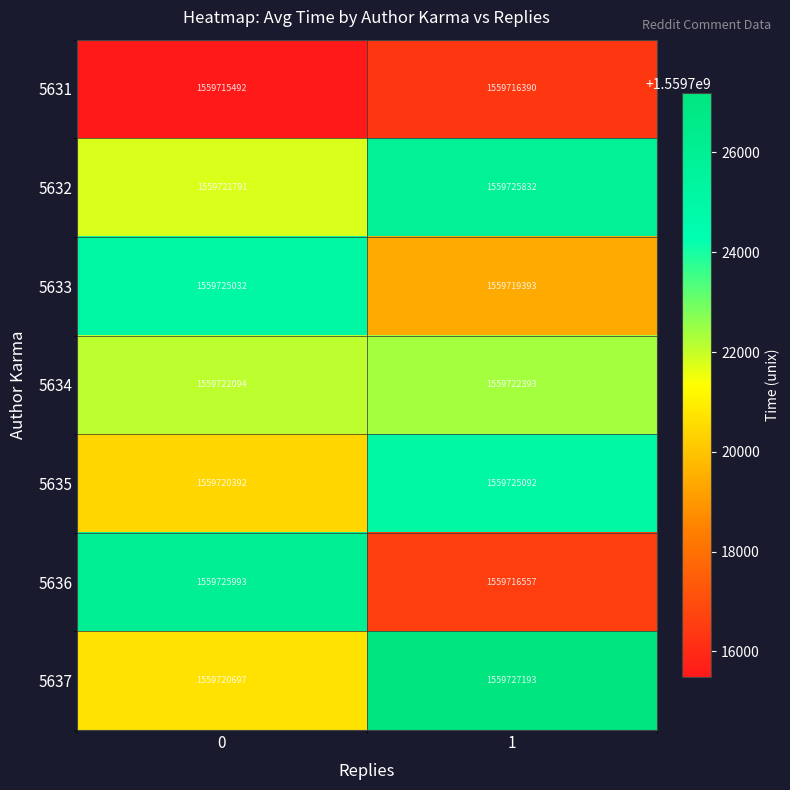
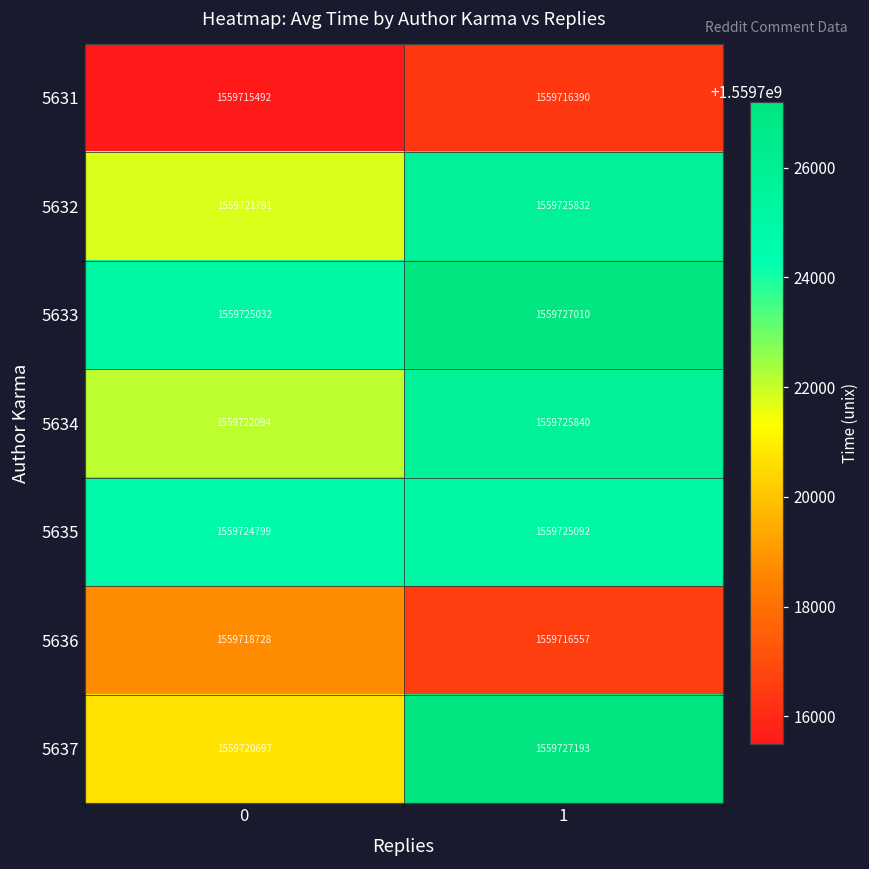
  {
    "5631": {
      "0": 1559715492,
      "1": 1559716390
    },
    "5632": {
      "0": 1559721791,
      "1": 1559725832
    },
    "5633": {
      "0": 1559725032,
-     "1": 1559719393
+     "1": 1559727010
    },
    "5634": {
      "0": 1559722094,
-     "1": 1559722393
+     "1": 1559725840
    },
    "5635": {
-     "0": 1559720392,
+     "0": 1559724799,
      "1": 1559725092
    },
    "5636": {
-     "0": 1559725993,
+     "0": 1559718728,
      "1": 1559716557
    },
    "5637": {
      "0": 1559720697,
      "1": 1559727193
    }
  }
